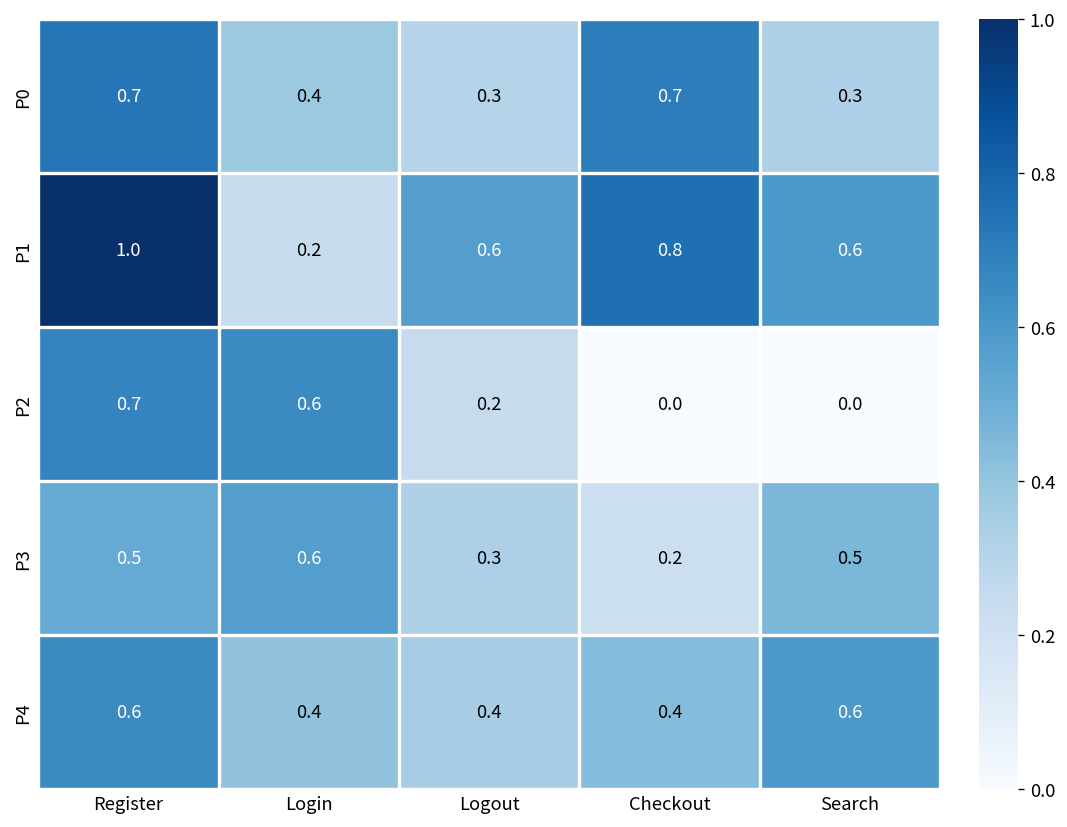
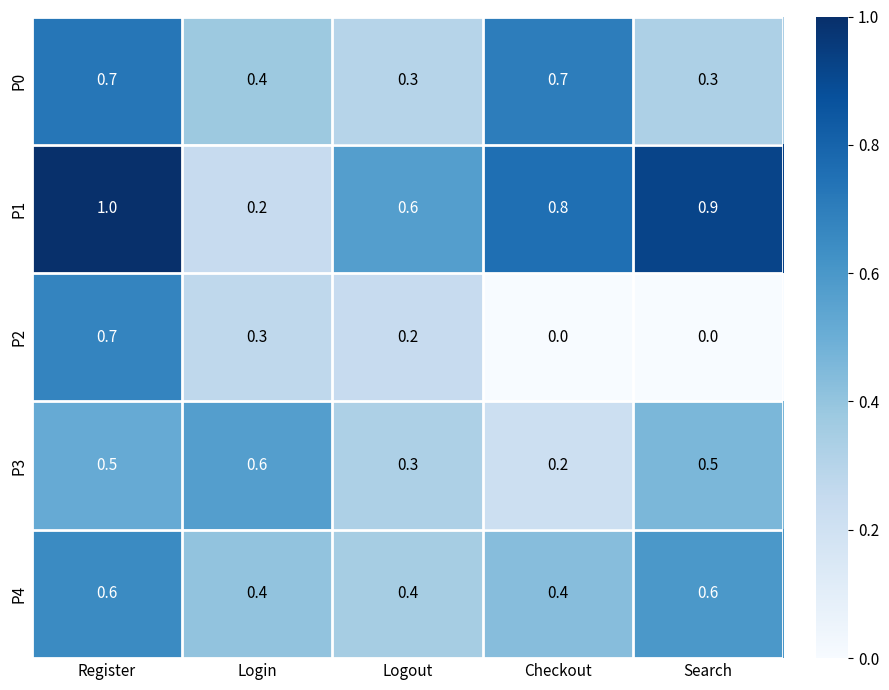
  {
    "P0": {
      "Register": 0.7,
      "Login": 0.4,
      "Logout": 0.3,
      "Checkout": 0.7,
      "Search": 0.3
    },
    "P1": {
      "Register": 1.0,
      "Login": 0.2,
      "Logout": 0.6,
      "Checkout": 0.8,
-     "Search": 0.6
+     "Search": 0.9
    },
    "P2": {
      "Register": 0.7,
-     "Login": 0.6,
+     "Login": 0.3,
      "Logout": 0.2,
      "Checkout": 0.0,
      "Search": 0.0
    },
    "P3": {
      "Register": 0.5,
      "Login": 0.6,
      "Logout": 0.3,
      "Checkout": 0.2,
      "Search": 0.5
    },
    "P4": {
      "Register": 0.6,
      "Login": 0.4,
      "Logout": 0.4,
      "Checkout": 0.4,
      "Search": 0.6
    }
  }
